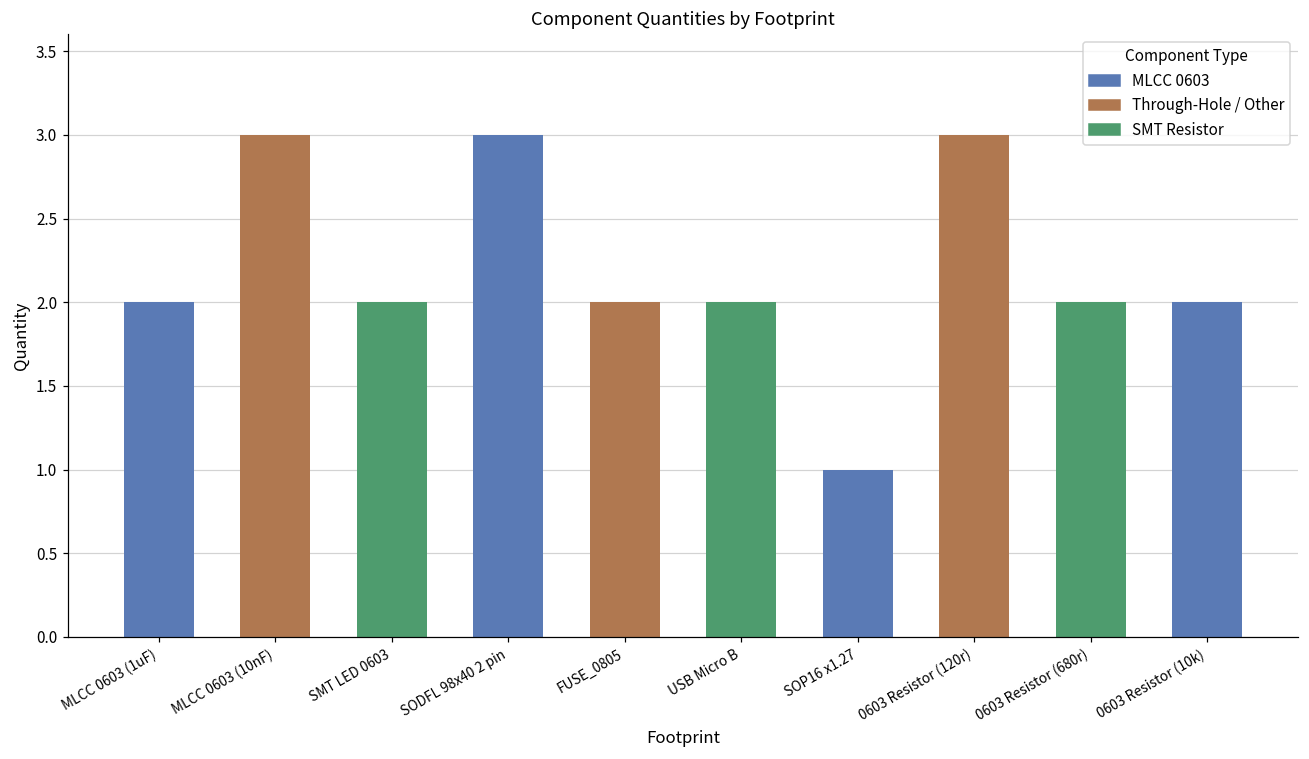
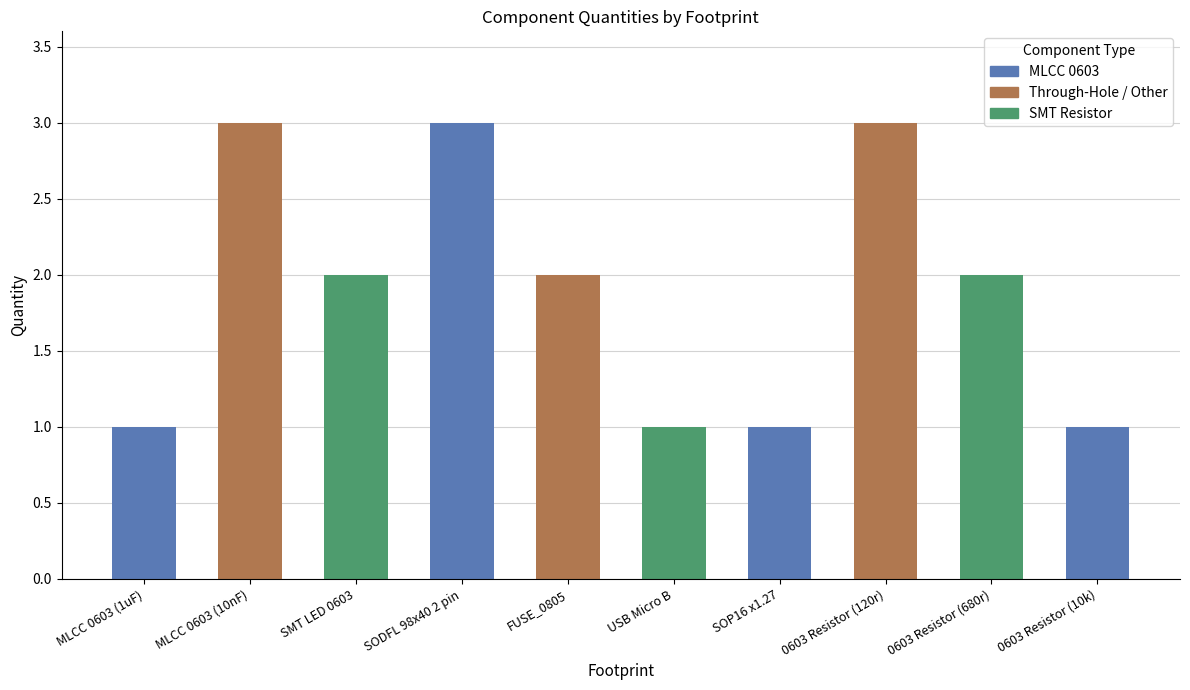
  {
-   "MLCC 0603 (1uF)": 2,
+   "MLCC 0603 (1uF)": 1,
    "MLCC 0603 (10nF)": 3,
    "SMT LED 0603": 2,
    "SODFL 98x40 2 pin": 3,
    "FUSE_0805": 2,
-   "USB Micro B": 2,
+   "USB Micro B": 1,
    "SOP16 x1.27": 1,
    "0603 Resistor (120r)": 3,
    "0603 Resistor (680r)": 2,
-   "0603 Resistor (10k)": 2
+   "0603 Resistor (10k)": 1
  }
